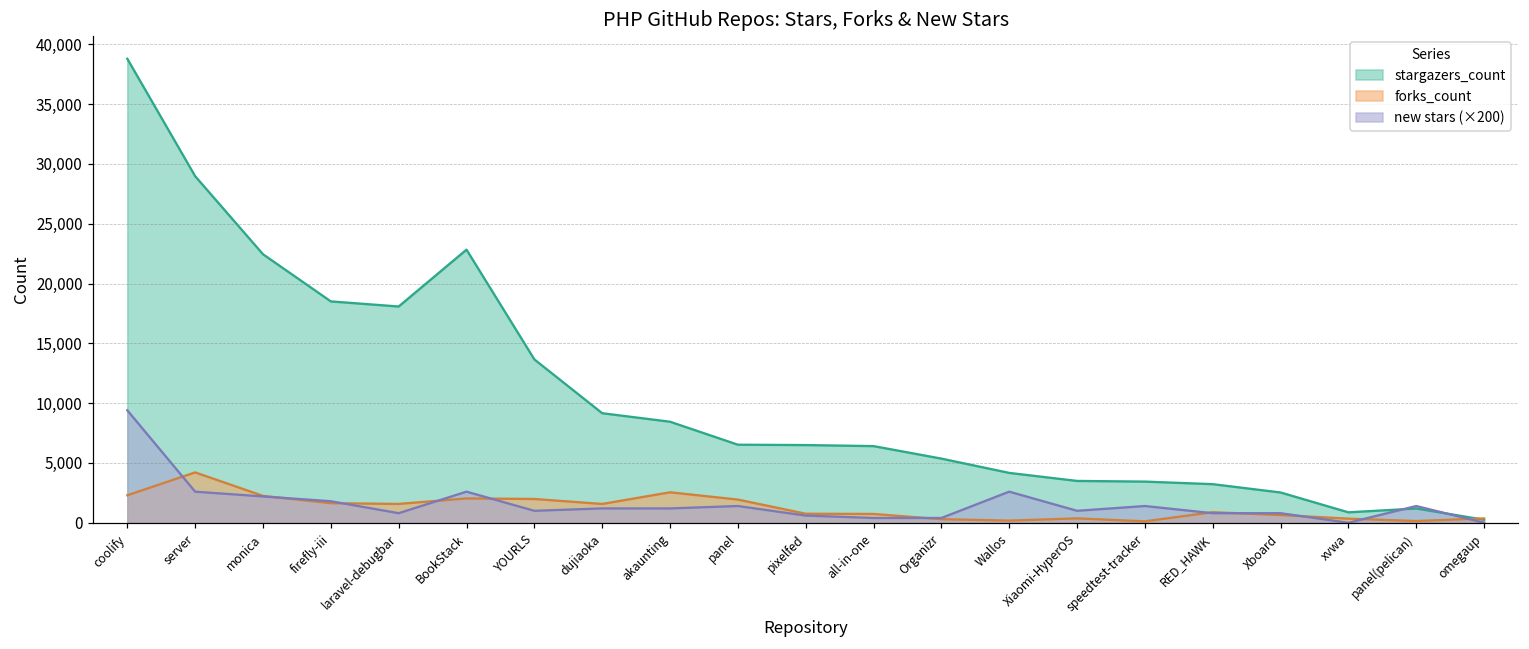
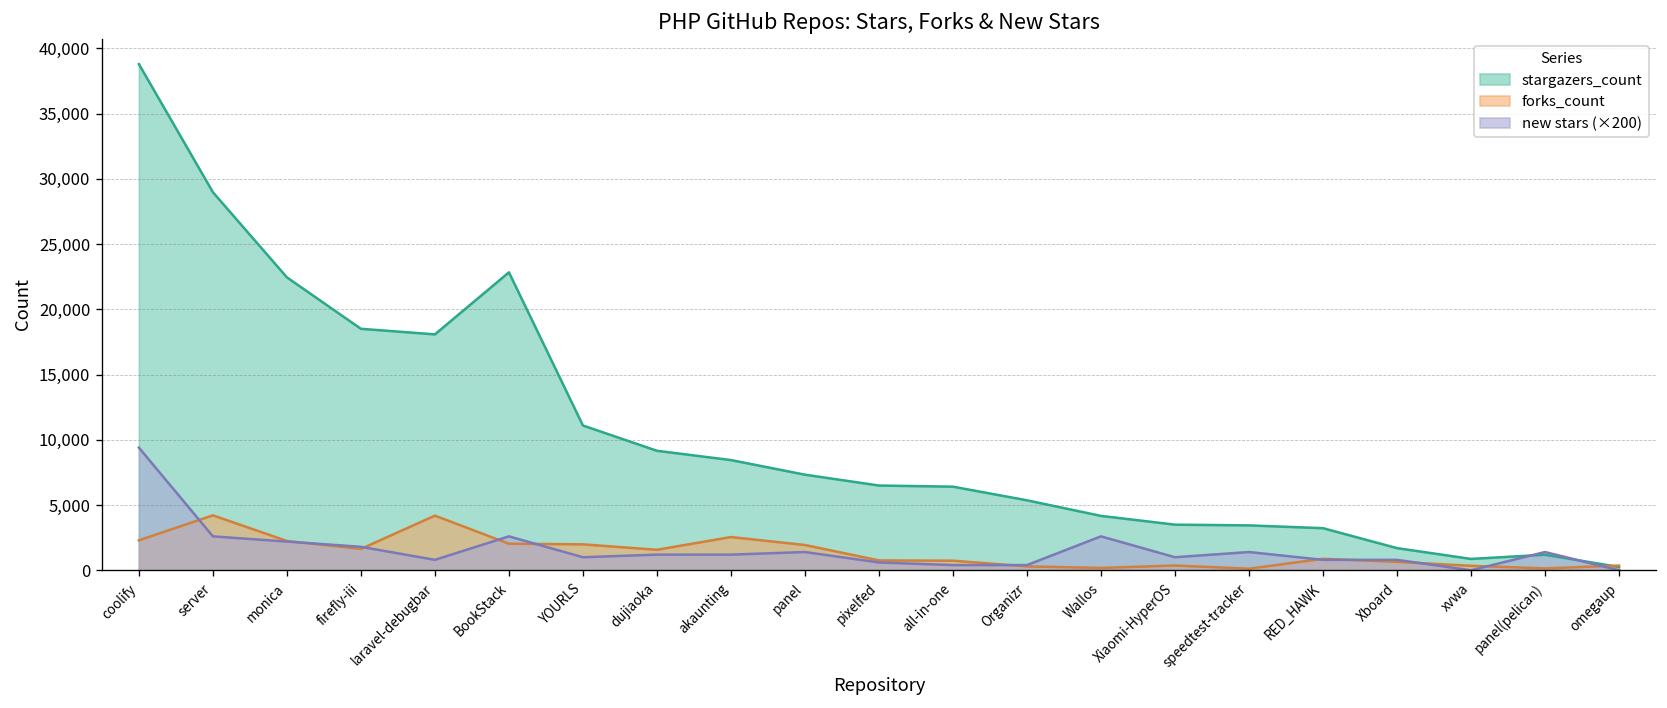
  {
    "stargazers_count": {
      "coolify": "38,800",
      "server": "29,000",
      "monica": "22,500",
      "firefly-iii": "18,500",
      "laravel-debugbar": "18,100",
      "BookStack": "22,800",
-     "YOURLS": "13,700",
+     "YOURLS": "11,100",
      "dujiaoka": "9,200",
      "akaunting": "8,400",
-     "panel": "6,500",
+     "panel": "7,300",
      "pixelfed": "6,500",
      "all-in-one": "6,400",
      "Organizr": "5,400",
      "Wallos": "4,200",
      "Xiaomi-HyperOS": "3,500",
      "speedtest-tracker": "3,400",
      "RED_HAWK": "3,200",
-     "Xboard": "2,500",
+     "Xboard": "1,700",
      "xvwa": "900"
    },
    "forks_count": {
      "coolify": "2,300",
      "server": "4,200",
-     "laravel-debugbar": "1,600",
+     "laravel-debugbar": "4,200",
      "BookStack": "2,000",
      "YOURLS": "2,000",
      "dujiaoka": "1,600",
      "akaunting": "2,500",
      "panel": "1,900",
      "all-in-one": "700",
      "Wallos": "200",
      "Xiaomi-HyperOS": "400",
      "speedtest-tracker": "100",
      "xvwa": "300",
      "panel(pelican)": "100"
    },
    "new stars (×200)": {
      "coolify": "9,400",
      "server": "2,600",
      "laravel-debugbar": "800",
      "BookStack": "2,600",
      "YOURLS": "1,000",
      "dujiaoka": "1,200",
      "akaunting": "1,200",
      "panel": "1,400",
      "all-in-one": "400",
      "Wallos": "2,600",
      "Xiaomi-HyperOS": "1,000",
      "speedtest-tracker": "1,400",
      "xvwa": "0",
      "omegaup": "0"
    }
  }
